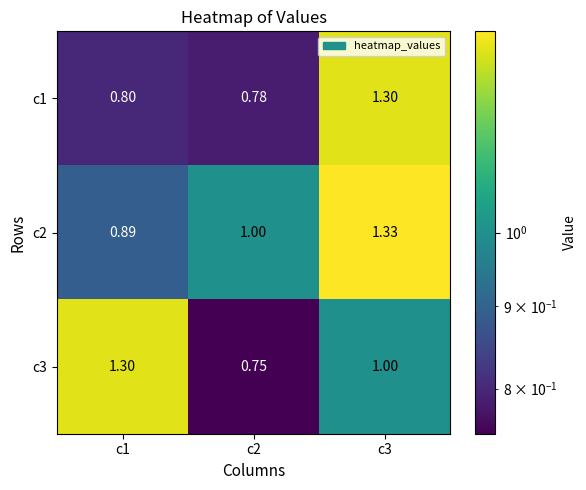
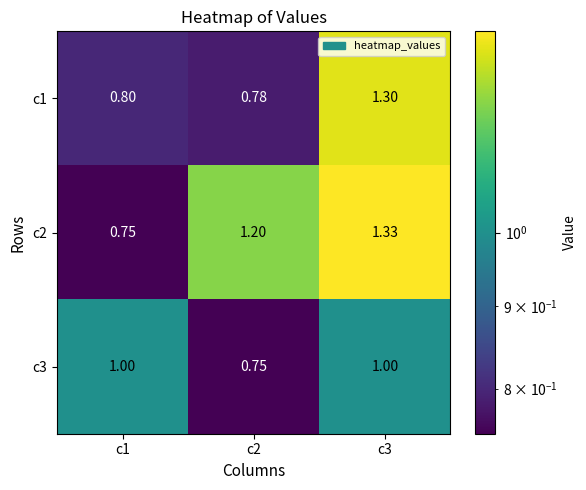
  {
    "c1": {
      "c1": 0.80,
      "c2": 0.78,
      "c3": 1.30
    },
    "c2": {
-     "c1": 0.89,
-     "c2": 1.00,
+     "c1": 0.75,
+     "c2": 1.20,
      "c3": 1.33
    },
    "c3": {
-     "c1": 1.30,
+     "c1": 1.00,
      "c2": 0.75,
      "c3": 1.00
    }
  }
